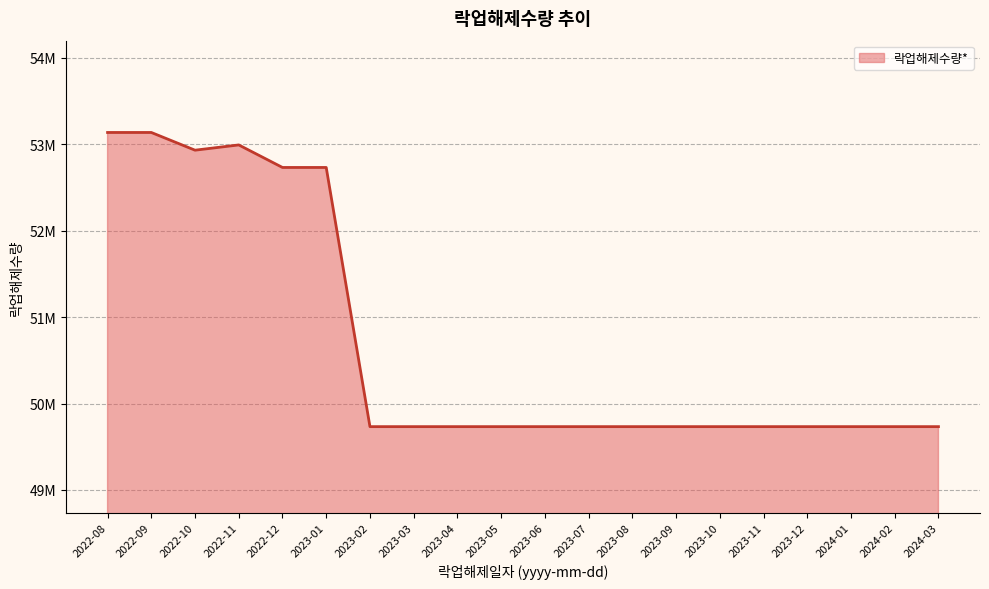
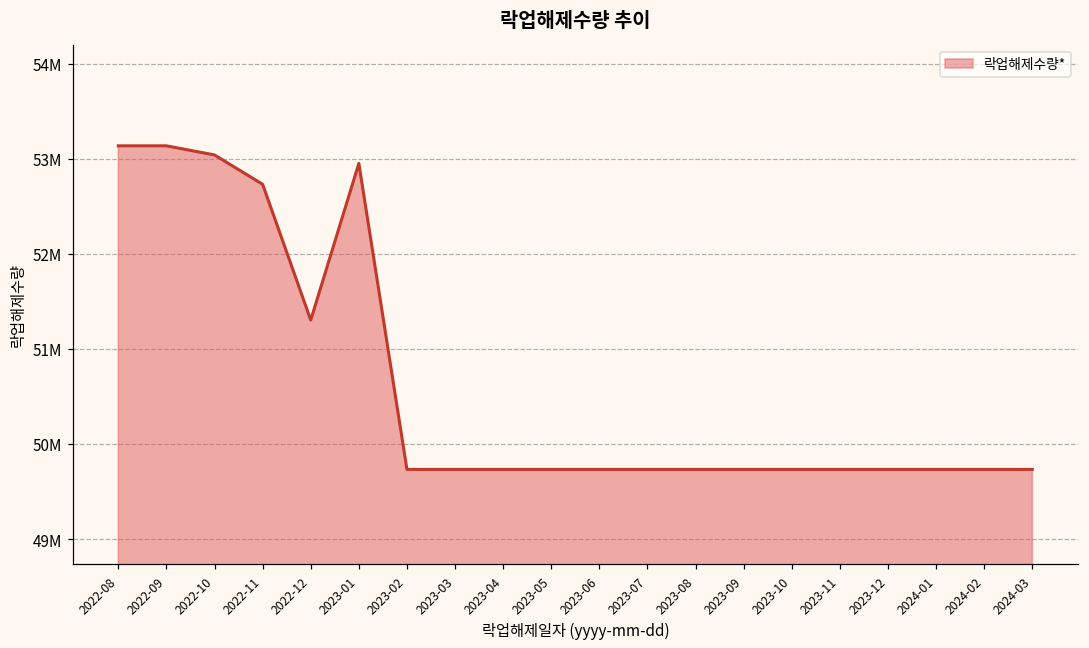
  {
    "2022-08": 53100000,
    "2022-09": 53100000,
-   "2022-10": 52900000,
-   "2022-11": 53000000,
-   "2022-12": 52700000,
-   "2023-01": 52700000,
+   "2022-10": 53000000,
+   "2022-11": 52700000,
+   "2022-12": 51300000,
+   "2023-01": 53000000,
    "2023-02": 49700000,
    "2023-03": 49700000,
    "2023-04": 49700000,
    "2023-05": 49700000,
    "2023-06": 49700000,
    "2023-07": 49700000,
    "2023-08": 49700000,
    "2023-09": 49700000,
    "2023-10": 49700000,
    "2023-11": 49700000,
    "2023-12": 49700000,
    "2024-01": 49700000,
    "2024-02": 49700000,
    "2024-03": 49700000
  }
